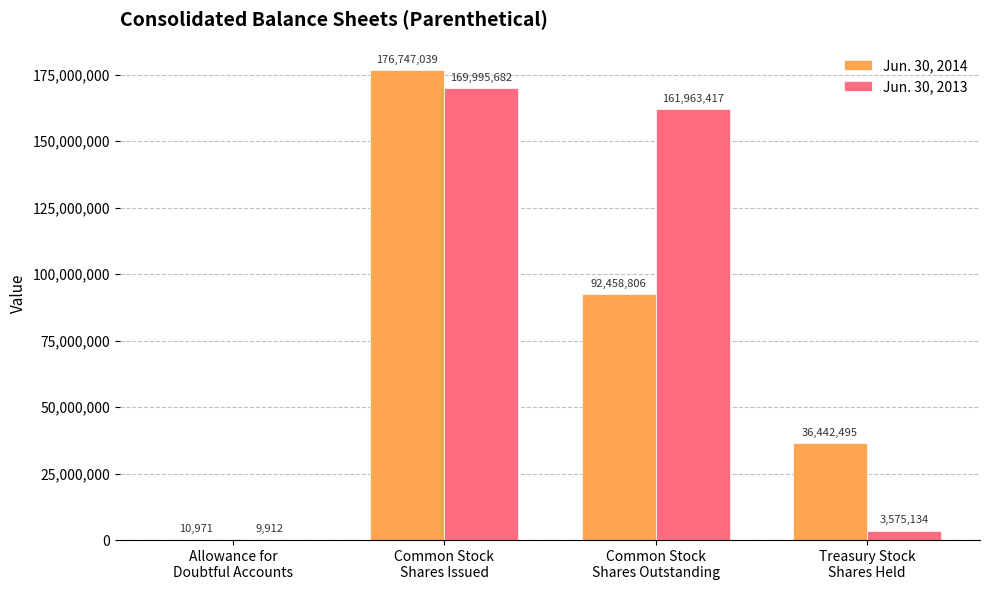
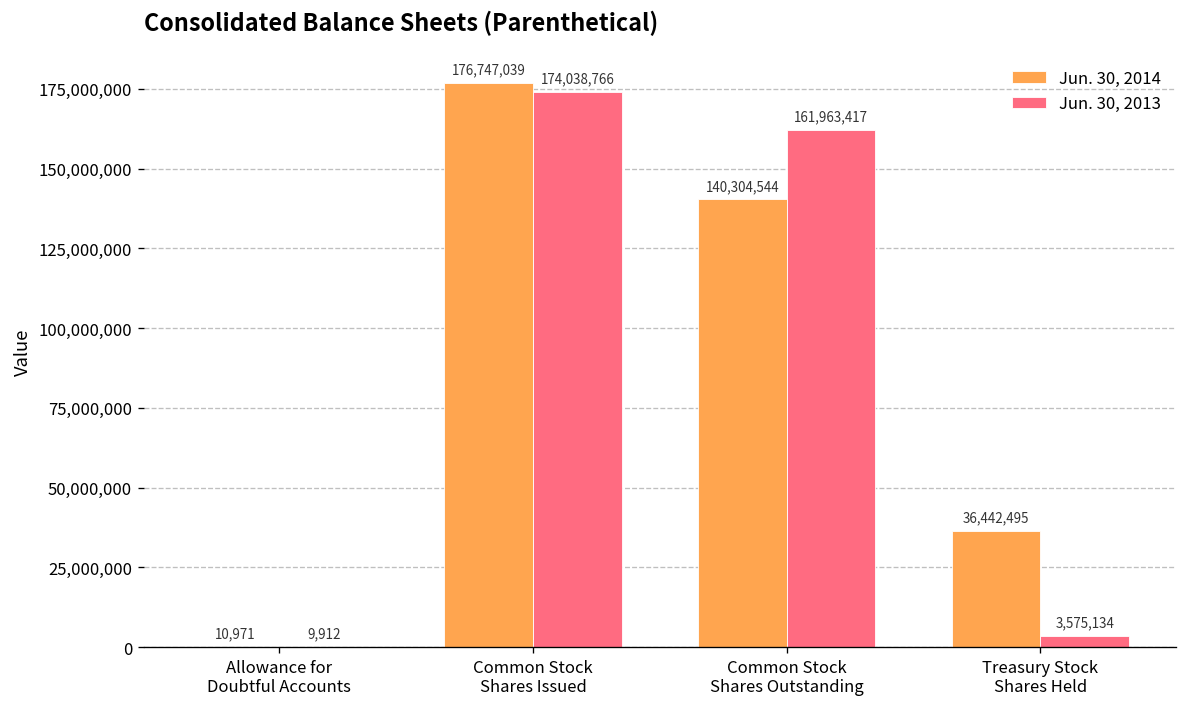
  {
    "Jun. 30, 2014": {
      "Allowance for Doubtful Accounts": "10,971",
      "Common Stock Shares Issued": "176,747,039",
-     "Common Stock Shares Outstanding": "92,458,806",
+     "Common Stock Shares Outstanding": "140,304,544",
      "Treasury Stock Shares Held": "36,442,495"
    },
    "Jun. 30, 2013": {
      "Allowance for Doubtful Accounts": "9,912",
-     "Common Stock Shares Issued": "169,995,682",
+     "Common Stock Shares Issued": "174,038,766",
      "Common Stock Shares Outstanding": "161,963,417",
      "Treasury Stock Shares Held": "3,575,134"
    }
  }
